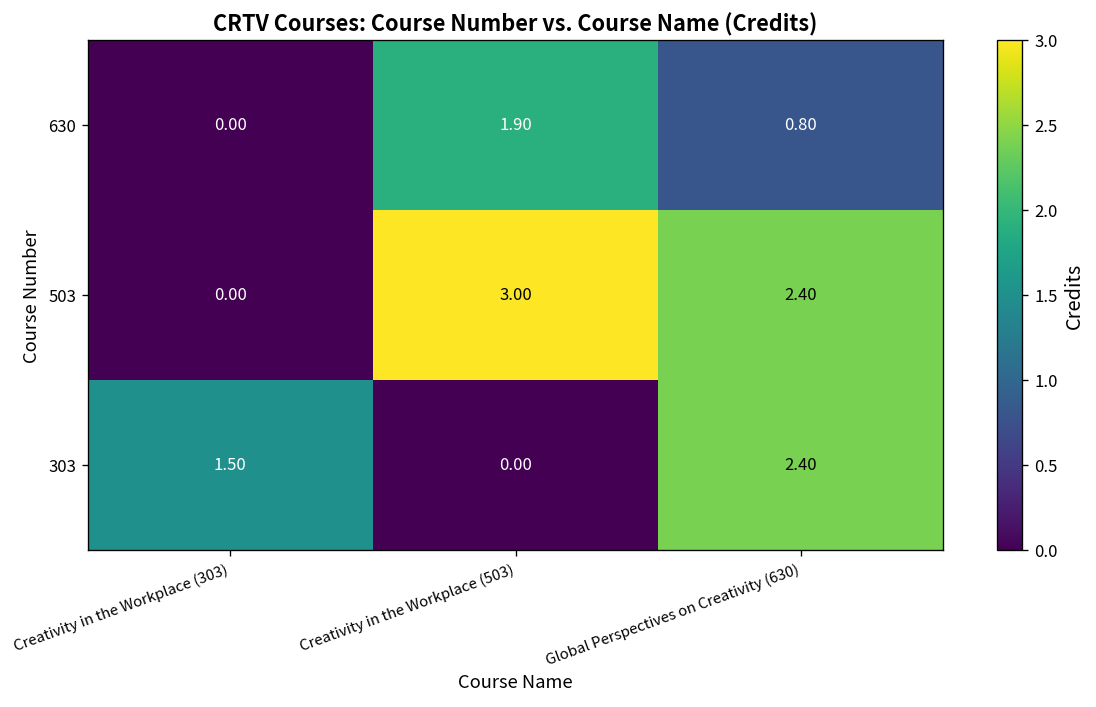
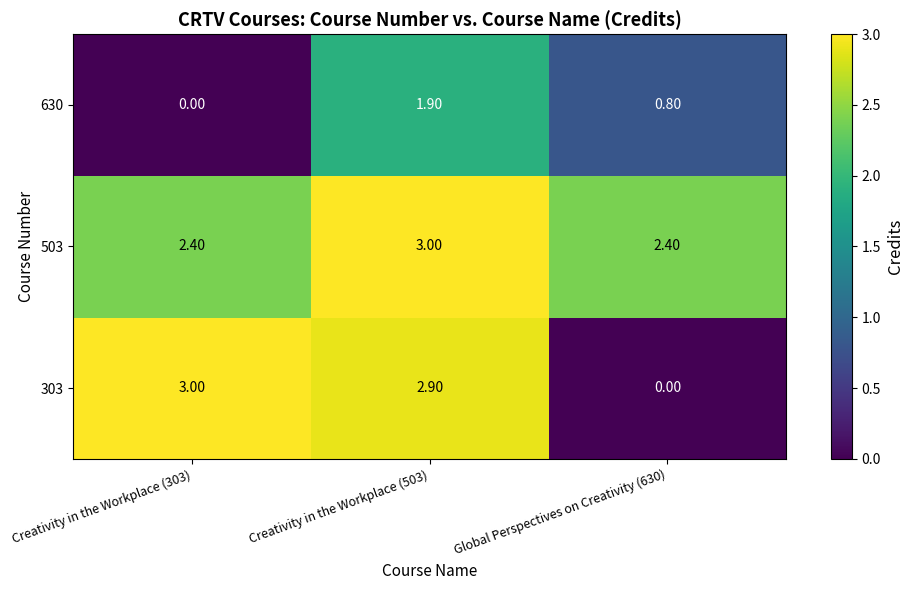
  {
    "630": {
      "Creativity in the Workplace (303)": 0.00,
      "Creativity in the Workplace (503)": 1.90,
      "Global Perspectives on Creativity (630)": 0.80
    },
    "503": {
-     "Creativity in the Workplace (303)": 0.00,
+     "Creativity in the Workplace (303)": 2.40,
      "Creativity in the Workplace (503)": 3.00,
      "Global Perspectives on Creativity (630)": 2.40
    },
    "303": {
-     "Creativity in the Workplace (303)": 1.50,
-     "Creativity in the Workplace (503)": 0.00,
-     "Global Perspectives on Creativity (630)": 2.40
+     "Creativity in the Workplace (303)": 3.00,
+     "Creativity in the Workplace (503)": 2.90,
+     "Global Perspectives on Creativity (630)": 0.00
    }
  }
